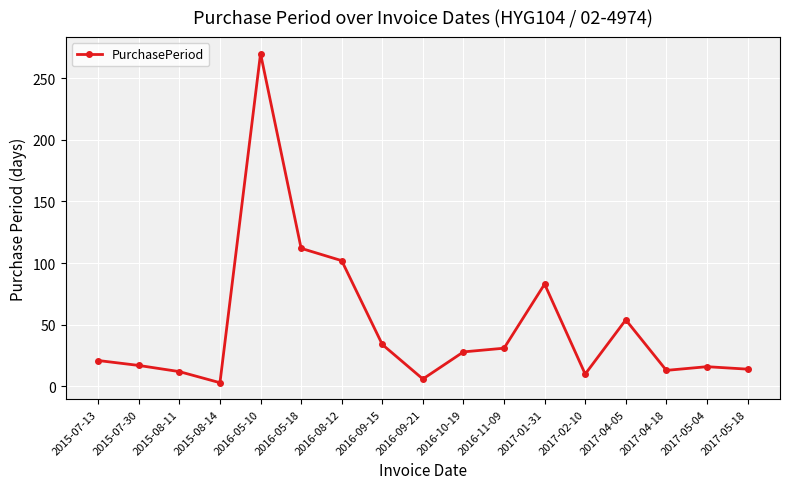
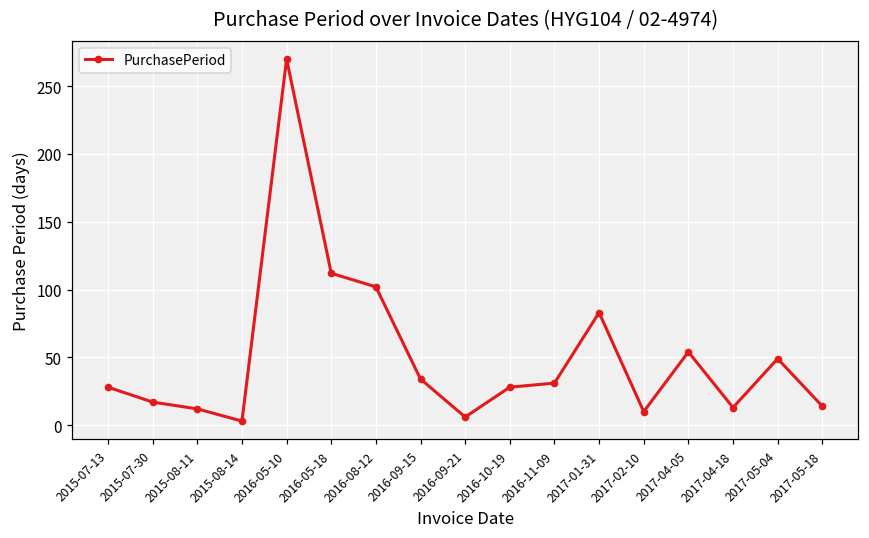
  {
-   "2015-07-13": 21,
+   "2015-07-13": 28,
    "2015-07-30": 17,
    "2015-08-11": 12,
    "2015-08-14": 3,
    "2016-05-10": 270,
    "2016-05-18": 112,
    "2016-08-12": 102,
    "2016-09-15": 34,
    "2016-09-21": 6,
    "2016-10-19": 28,
    "2016-11-09": 31,
    "2017-01-31": 83,
    "2017-02-10": 10,
    "2017-04-05": 54,
    "2017-04-18": 13,
-   "2017-05-04": 16,
+   "2017-05-04": 49,
    "2017-05-18": 14
  }
